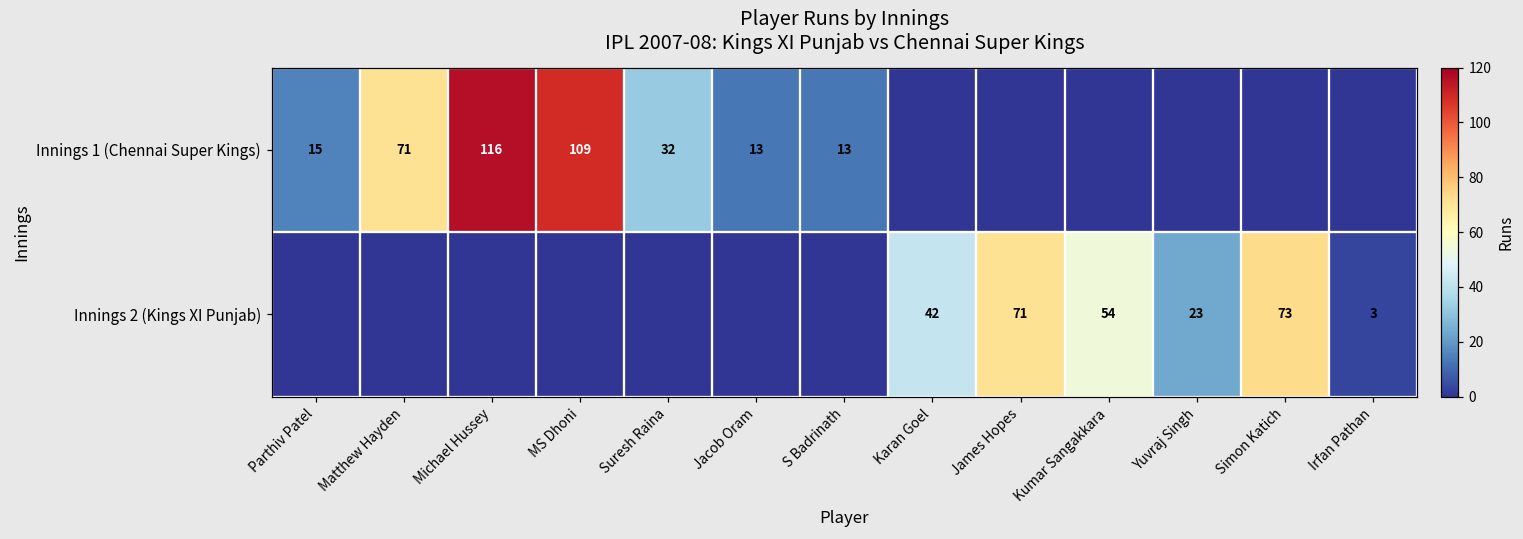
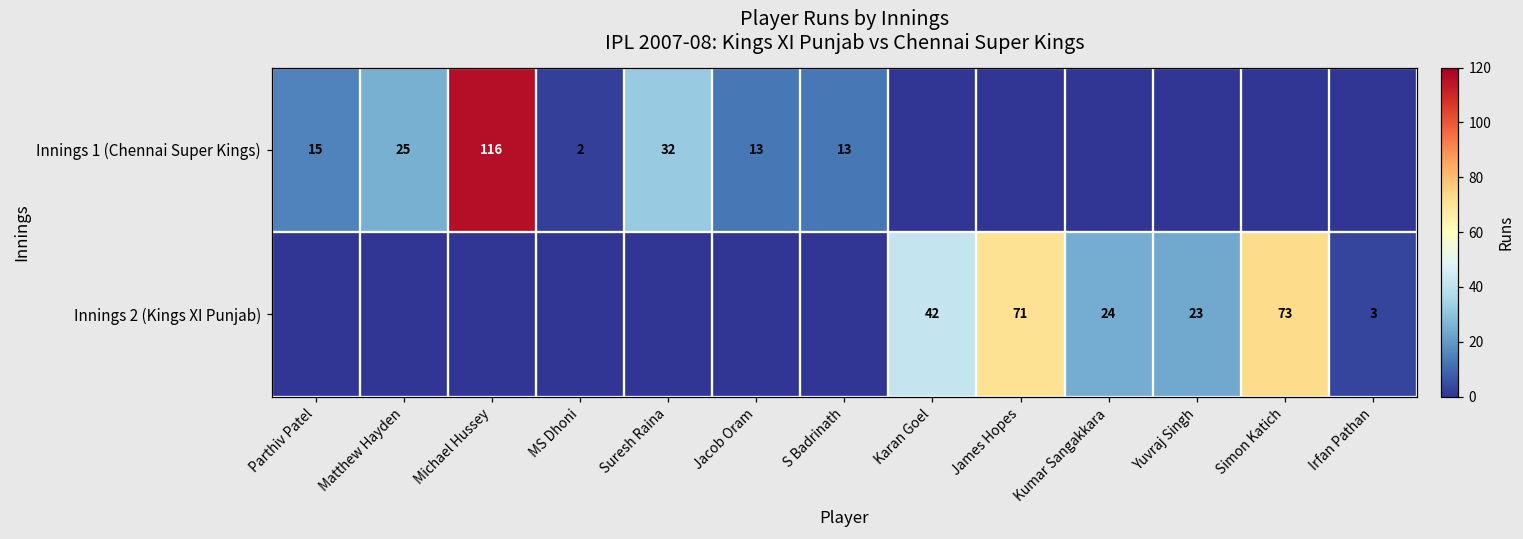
  {
    "Innings 1 (Chennai Super Kings)": {
      "Parthiv Patel": 15,
-     "Matthew Hayden": 71,
+     "Matthew Hayden": 25,
      "Michael Hussey": 116,
-     "MS Dhoni": 109,
+     "MS Dhoni": 2,
      "Suresh Raina": 32,
      "Jacob Oram": 13,
      "S Badrinath": 13
    },
    "Innings 2 (Kings XI Punjab)": {
      "Karan Goel": 42,
      "James Hopes": 71,
-     "Kumar Sangakkara": 54,
+     "Kumar Sangakkara": 24,
      "Yuvraj Singh": 23,
      "Simon Katich": 73,
      "Irfan Pathan": 3
    }
  }
